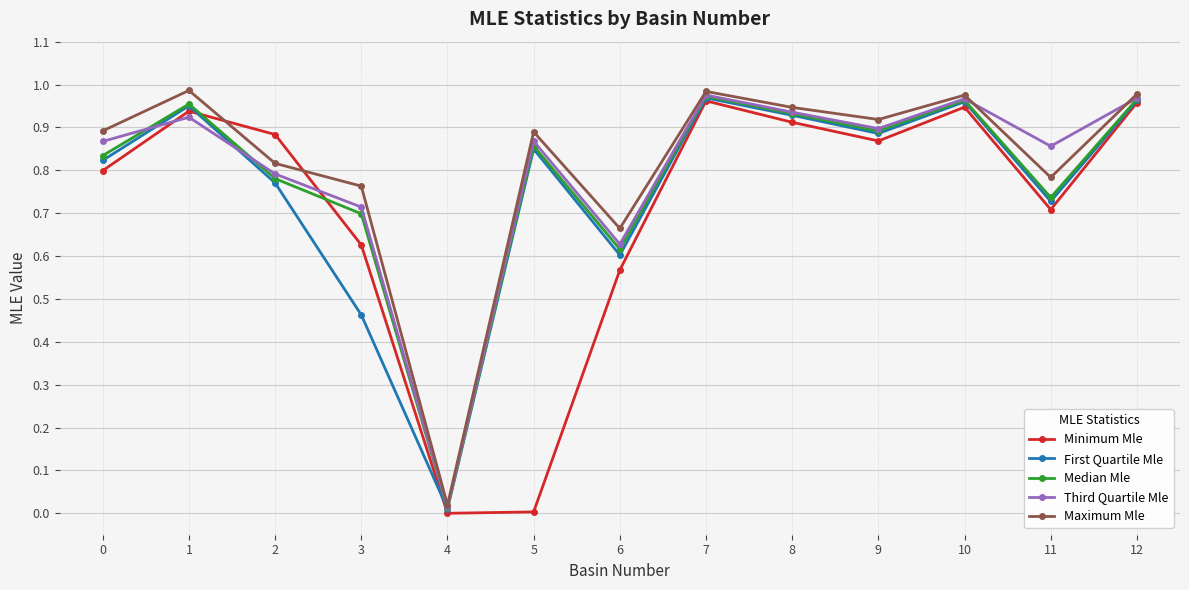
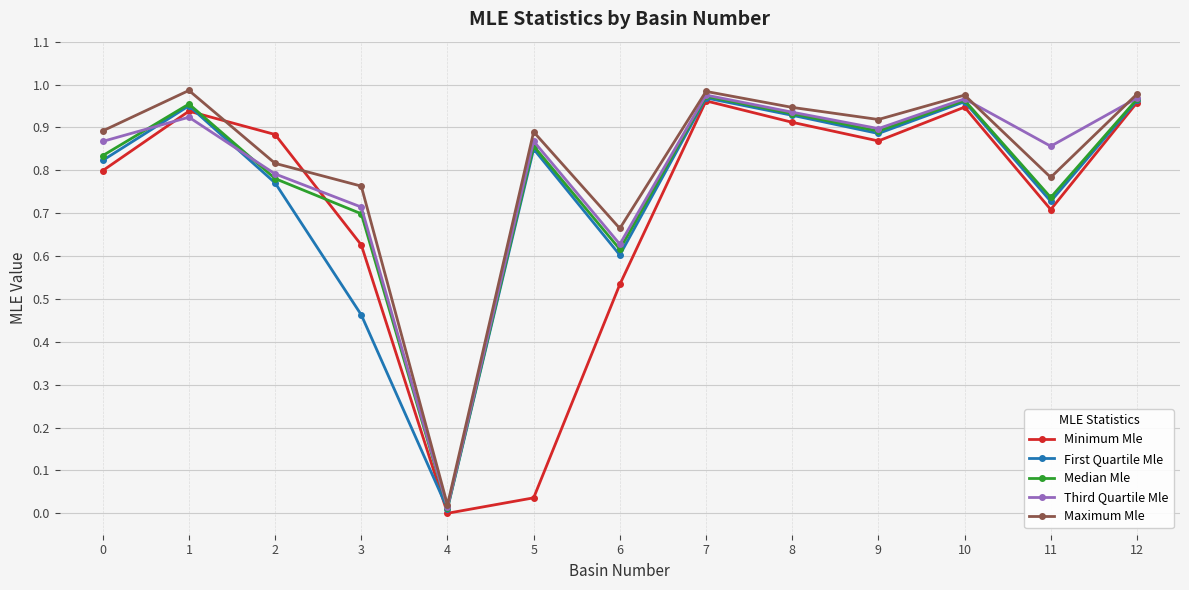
  {
    "Minimum Mle": {
      "0": 0.80,
      "1": 0.94,
      "2": 0.88,
      "3": 0.63,
      "4": 0.00,
-     "5": 0.00,
-     "6": 0.57,
+     "5": 0.04,
+     "6": 0.53,
      "7": 0.96,
      "8": 0.91,
      "9": 0.87,
      "10": 0.95,
      "11": 0.71
    },
    "First Quartile Mle": {
      "0": 0.82,
      "2": 0.77,
      "3": 0.46,
      "5": 0.85,
      "6": 0.60,
      "11": 0.73
    },
    "Median Mle": {
      "0": 0.83,
      "2": 0.78,
      "3": 0.70,
      "5": 0.86,
      "6": 0.62,
      "11": 0.74
    },
    "Third Quartile Mle": {
      "0": 0.87,
      "1": 0.92,
      "2": 0.79,
      "3": 0.71,
      "5": 0.87,
      "6": 0.63,
      "11": 0.86
    },
    "Maximum Mle": {
      "0": 0.89,
      "1": 0.99,
      "2": 0.82,
      "3": 0.76,
      "5": 0.89,
      "6": 0.66,
      "7": 0.98,
      "8": 0.95,
      "9": 0.92,
      "10": 0.98,
      "11": 0.78,
      "12": 0.98
    }
  }
